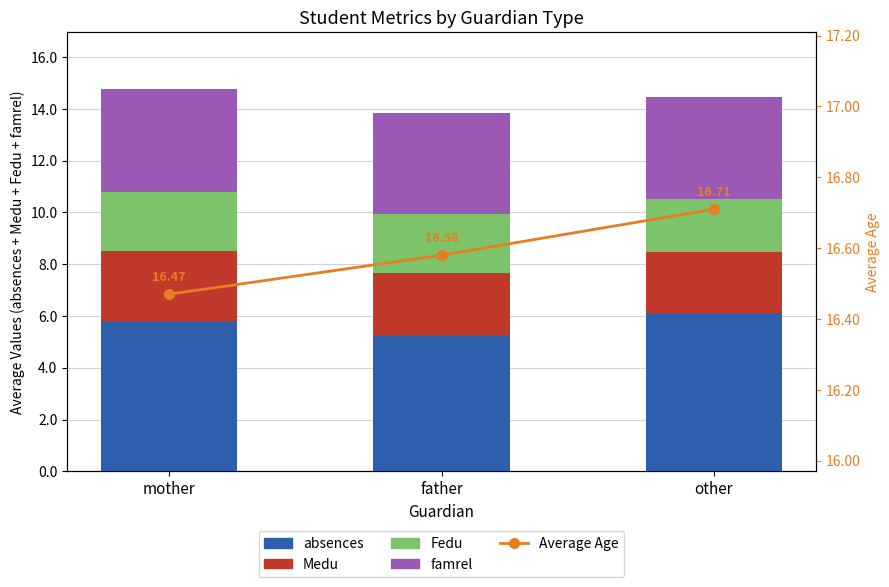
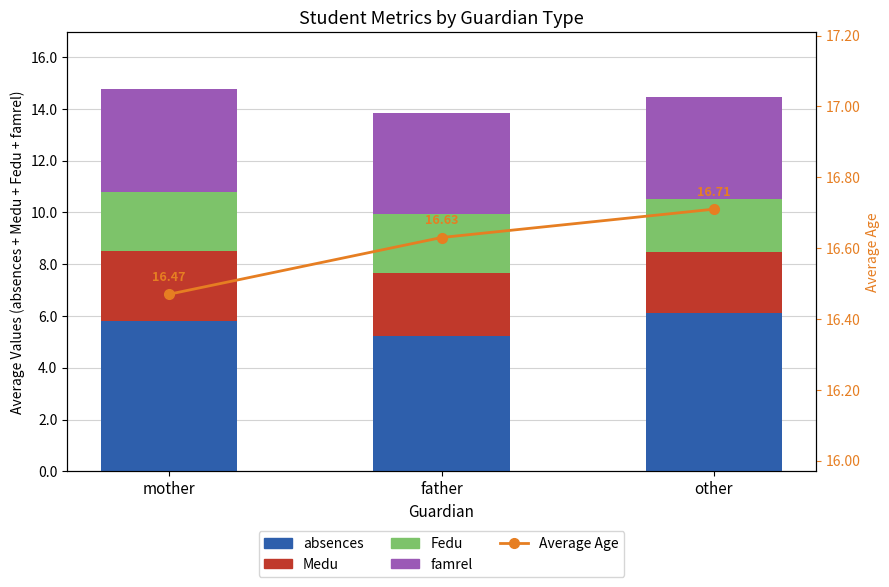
  {
    "Average Age": {
      "mother": 16.47,
-     "father": 16.58,
+     "father": 16.63,
      "other": 16.71
    }
  }
